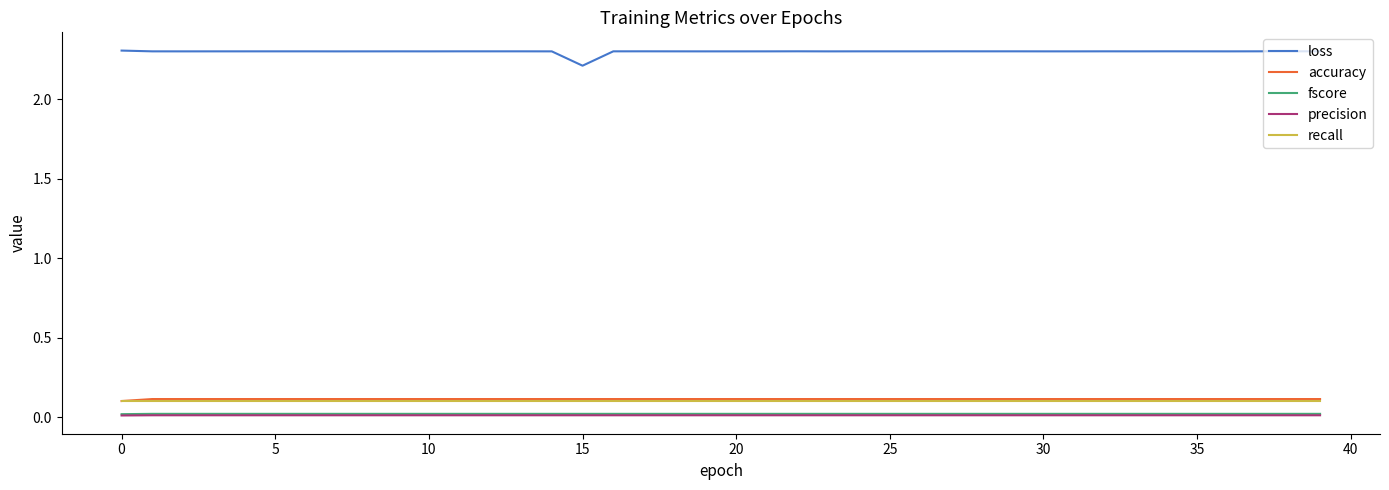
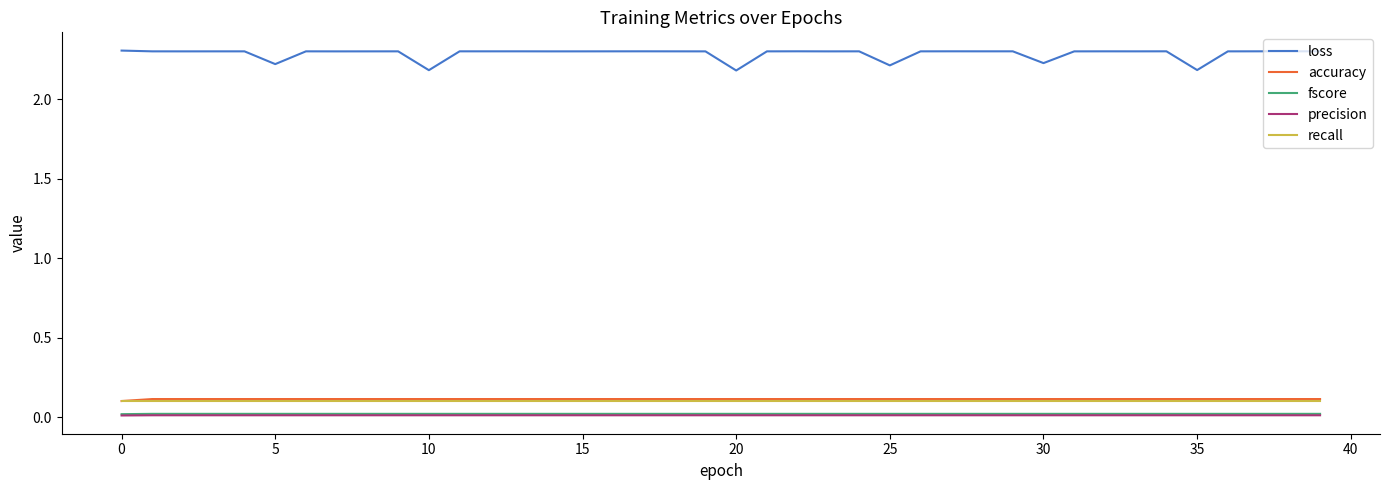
  {
    "loss": {
      "0": 2.31,
-     "5": 2.30,
-     "10": 2.30,
-     "15": 2.21,
-     "20": 2.30,
-     "25": 2.30,
-     "30": 2.30,
-     "35": 2.30
+     "5": 2.22,
+     "10": 2.18,
+     "15": 2.30,
+     "20": 2.18,
+     "25": 2.21,
+     "30": 2.23,
+     "35": 2.18
    }
  }
